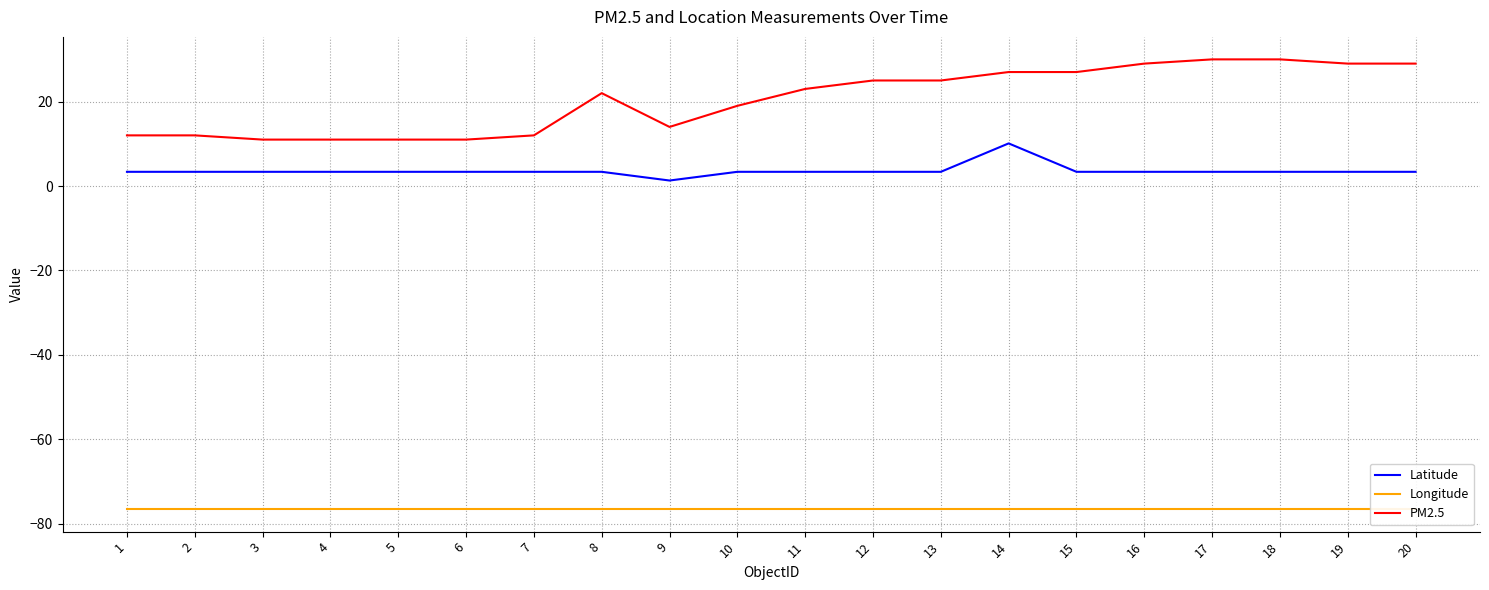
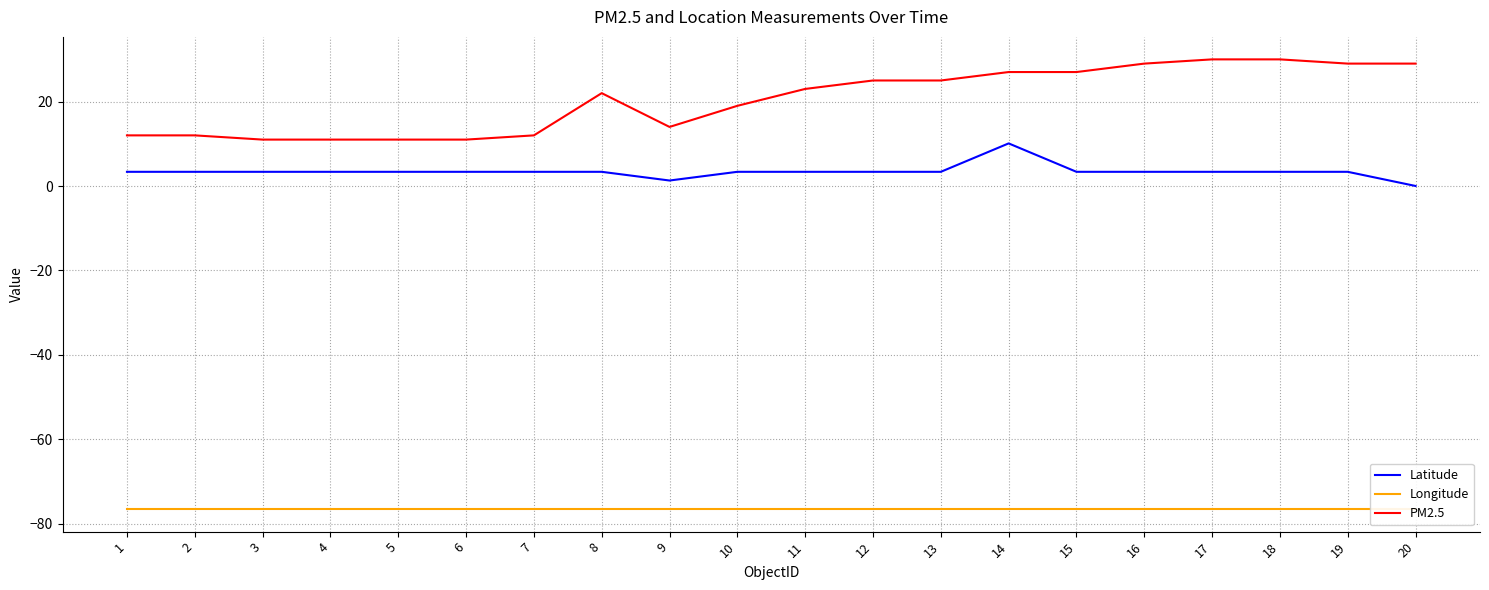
  {
    "Latitude": {
      "1": 3,
      "2": 3,
      "3": 3,
      "4": 3,
      "5": 3,
      "6": 3,
      "7": 3,
      "8": 3,
      "9": 1,
      "10": 3,
      "11": 3,
      "12": 3,
      "13": 3,
      "14": 10,
      "15": 3,
      "16": 3,
      "17": 3,
      "18": 3,
      "19": 3,
-     "20": 3
+     "20": 0
    },
    "Longitude": {
      "1": -77,
      "2": -77,
      "3": -77,
      "4": -77,
      "5": -77,
      "6": -77,
      "7": -77,
      "8": -77,
      "9": -77,
      "10": -77,
      "11": -77,
      "12": -77,
      "13": -77,
      "14": -77,
      "15": -77,
      "16": -77,
      "17": -77,
      "18": -77,
      "19": -77
    },
    "PM2.5": {
      "1": 12,
      "2": 12,
      "3": 11,
      "4": 11,
      "5": 11,
      "6": 11,
      "7": 12,
      "8": 22,
      "9": 14,
      "10": 19,
      "11": 23,
      "12": 25,
      "13": 25,
      "14": 27,
      "15": 27,
      "16": 29,
      "17": 30,
      "18": 30,
      "19": 29,
      "20": 29
    }
  }
